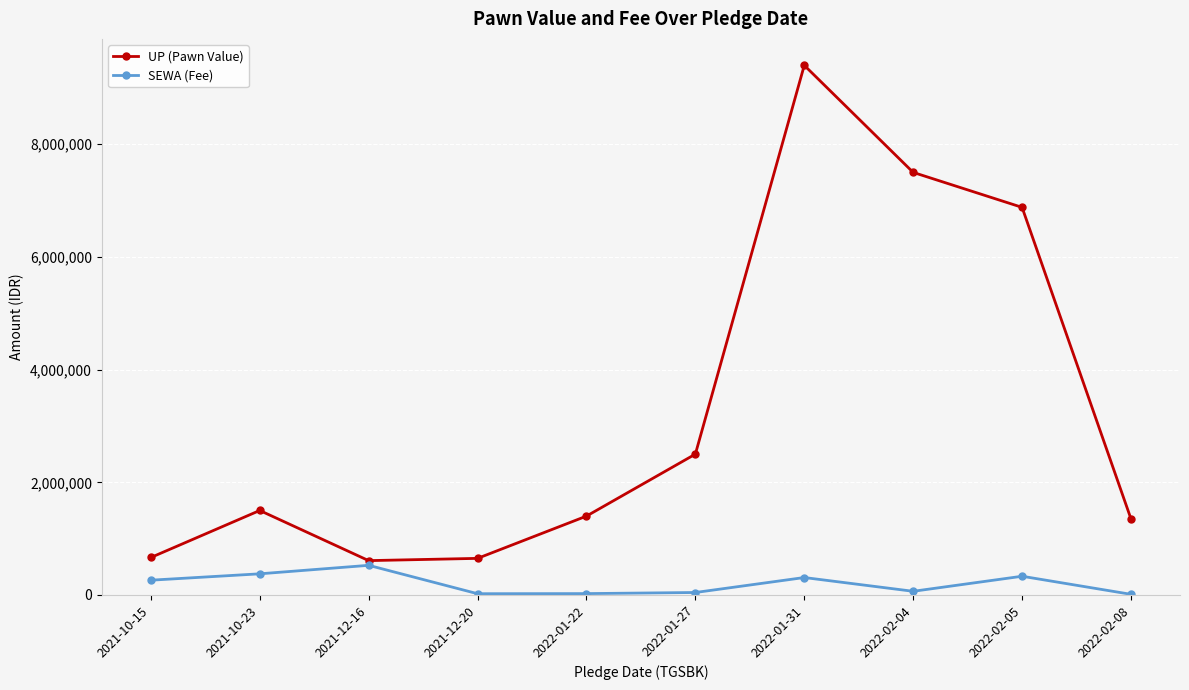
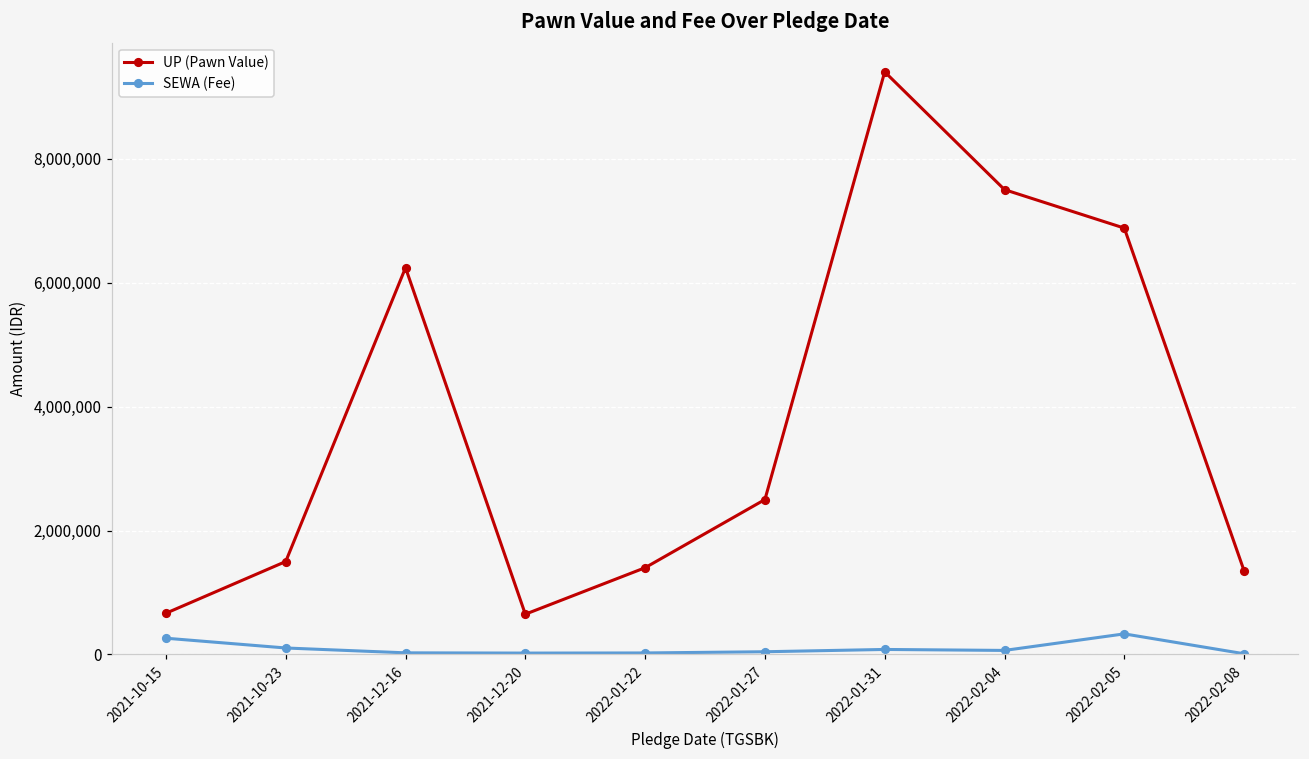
  {
    "UP (Pawn Value)": {
      "2021-10-15": "700,000",
      "2021-10-23": "1,500,000",
-     "2021-12-16": "600,000",
+     "2021-12-16": "6,200,000",
      "2021-12-20": "700,000",
      "2022-01-22": "1,400,000",
      "2022-01-27": "2,500,000",
      "2022-01-31": "9,400,000",
      "2022-02-04": "7,500,000",
      "2022-02-05": "6,900,000",
      "2022-02-08": "1,400,000"
    },
    "SEWA (Fee)": {
      "2021-10-15": "300,000",
-     "2021-10-23": "400,000",
-     "2021-12-16": "500,000",
+     "2021-10-23": "100,000",
+     "2021-12-16": "0",
      "2021-12-20": "0",
      "2022-01-22": "0",
      "2022-01-27": "0",
-     "2022-01-31": "300,000",
+     "2022-01-31": "100,000",
      "2022-02-04": "100,000",
      "2022-02-05": "300,000",
      "2022-02-08": "0"
    }
  }
